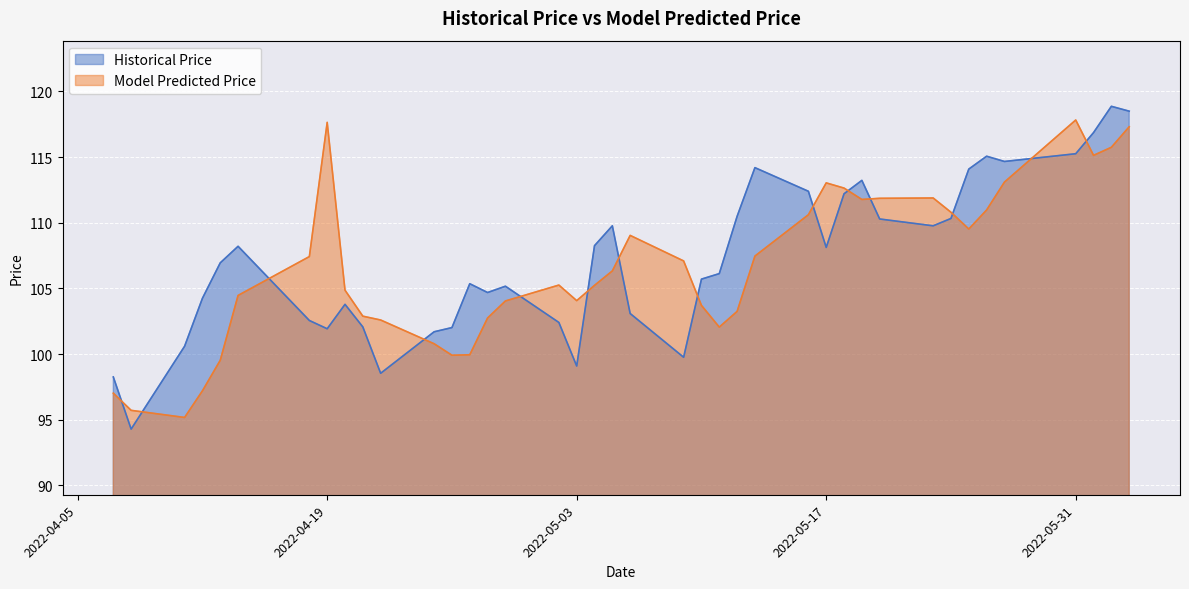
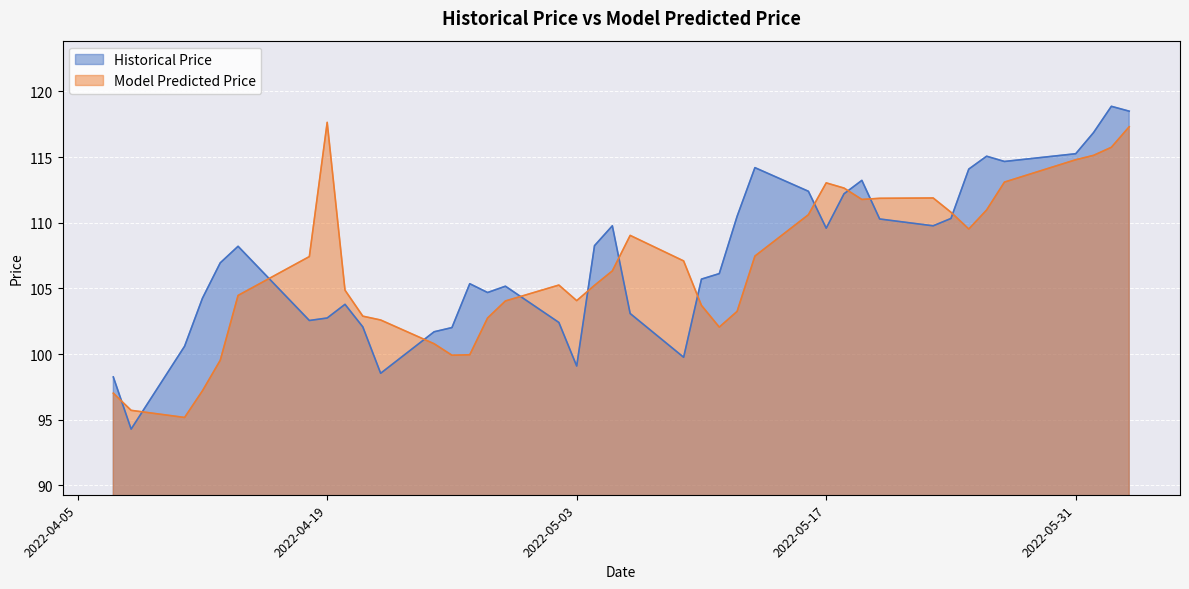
  {
    "Historical Price": {
-     "2022-04-19": 101.9,
+     "2022-04-19": 102.8,
      "2022-05-03": 99.1,
-     "2022-05-17": 108.1,
+     "2022-05-17": 109.6,
      "2022-05-31": 115.3
    },
    "Model Predicted Price": {
      "2022-04-19": 117.6,
      "2022-05-03": 104.1,
      "2022-05-17": 113.0,
-     "2022-05-31": 117.8
+     "2022-05-31": 114.8
    }
  }
